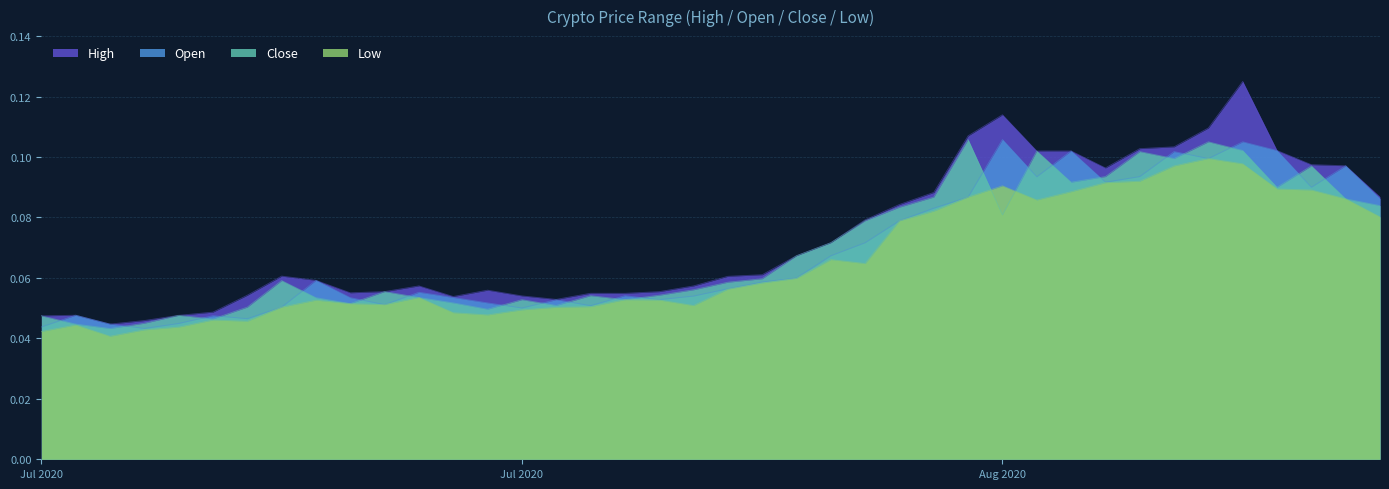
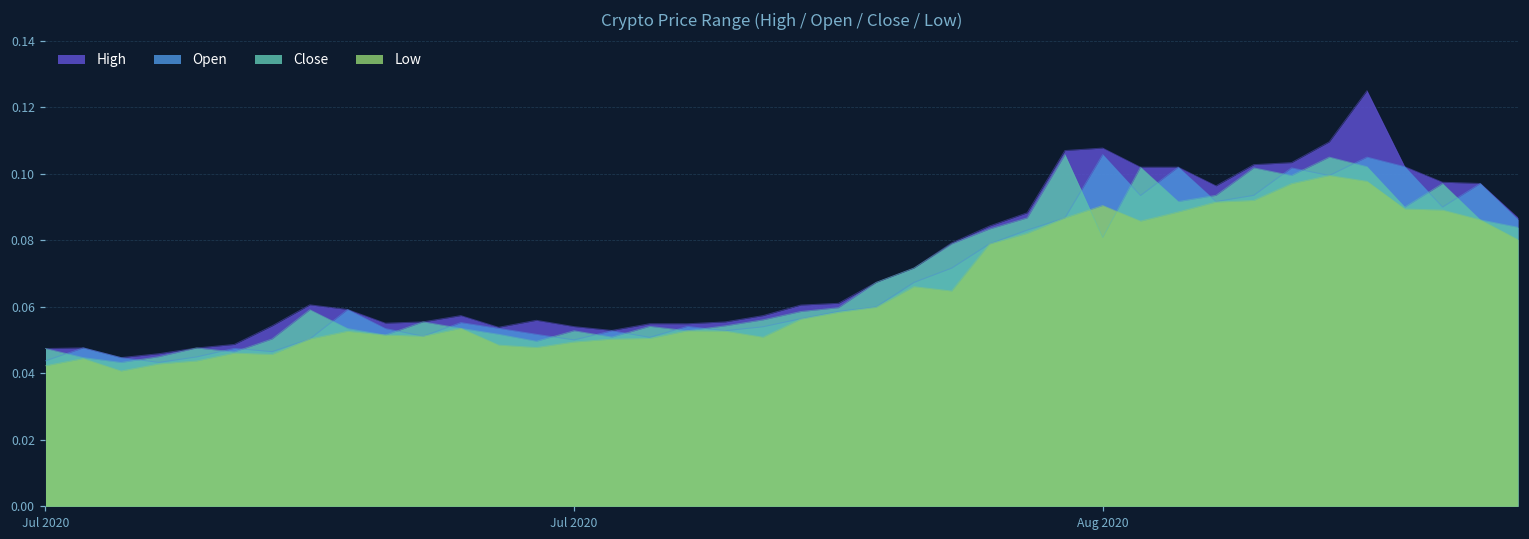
  {
    "High": {
-     "Aug 2020": 0.114
+     "Aug 2020": 0.108
    },
    "Open": {
      "Aug 2020": 0.106
    },
    "Close": {
      "Aug 2020": 0.081
    },
    "Low": {
      "Aug 2020": 0.090
    }
  }
